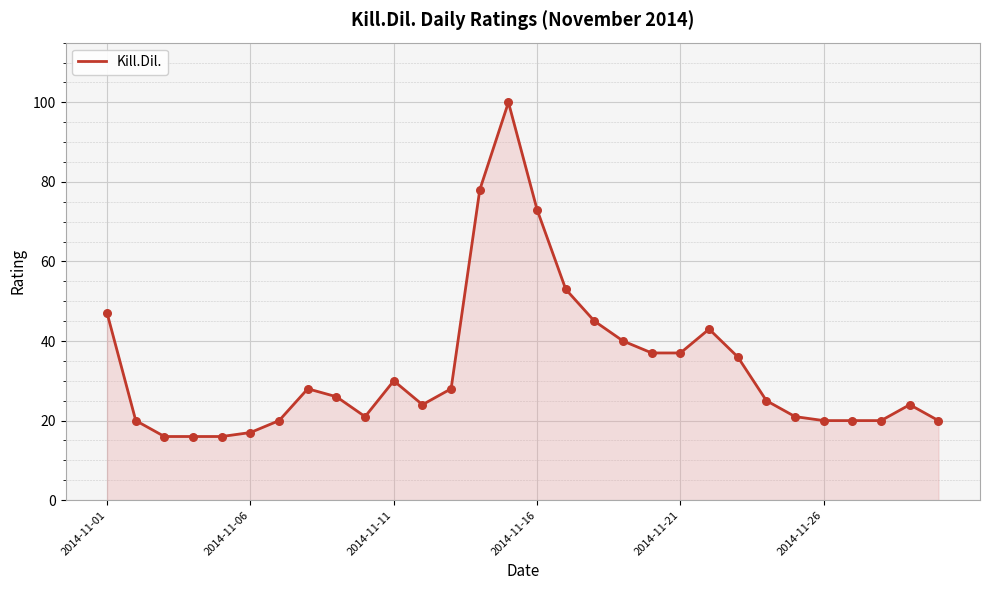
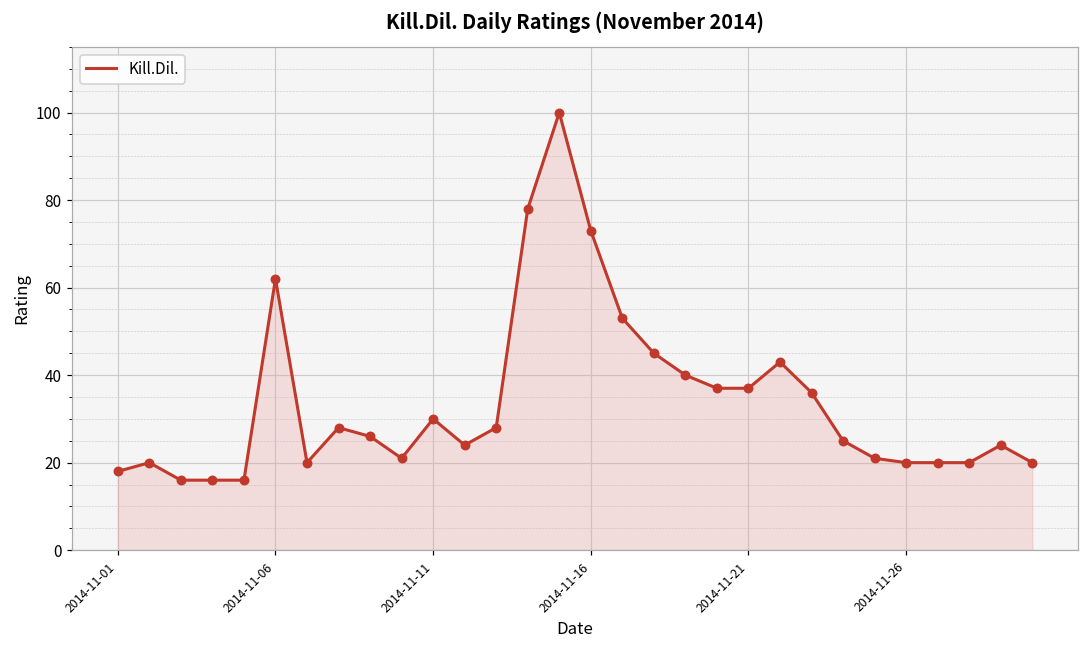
  {
-   "2014-11-01": 47,
-   "2014-11-06": 17,
+   "2014-11-01": 18,
+   "2014-11-06": 62,
    "2014-11-11": 30,
    "2014-11-16": 73,
    "2014-11-21": 37,
    "2014-11-26": 20
  }
